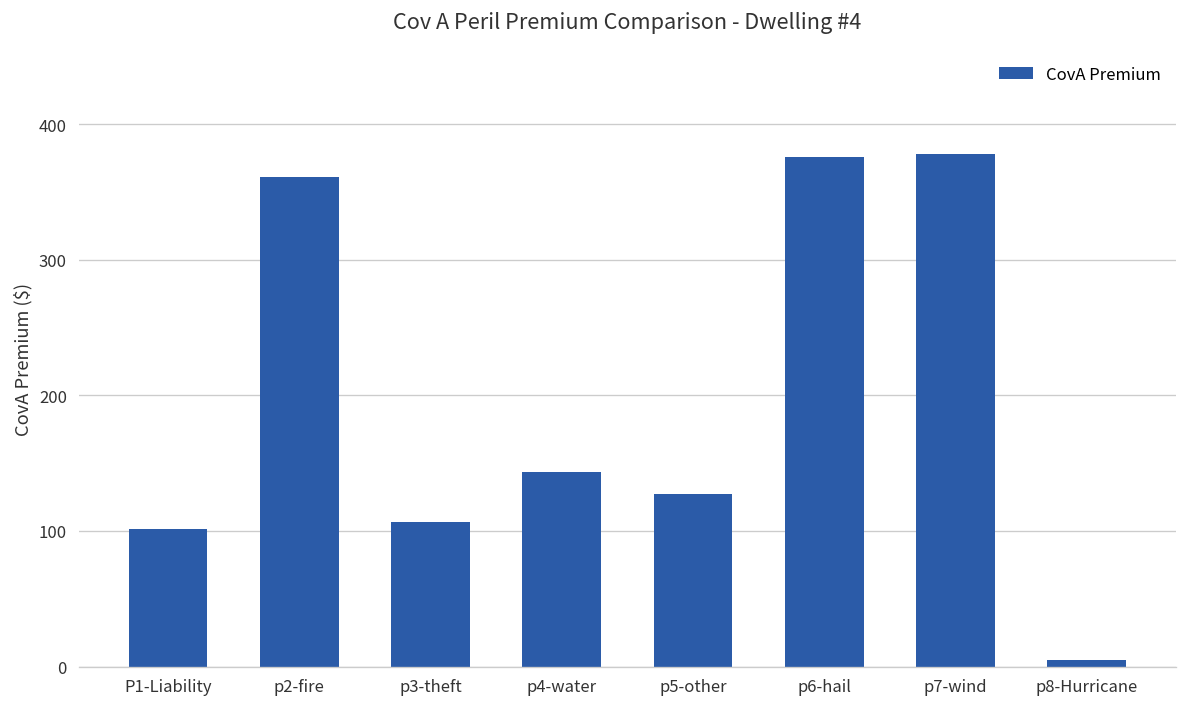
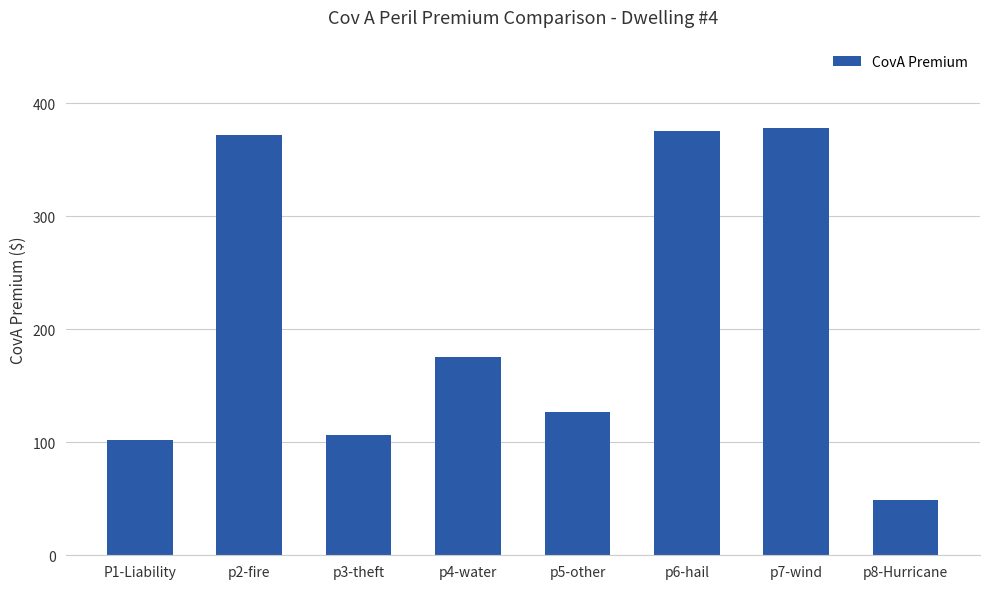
  {
    "P1-Liability": 102,
-   "p2-fire": 361,
+   "p2-fire": 371,
    "p3-theft": 106,
-   "p4-water": 143,
+   "p4-water": 176,
    "p5-other": 127,
    "p6-hail": 376,
    "p7-wind": 378,
-   "p8-Hurricane": 5
+   "p8-Hurricane": 49
  }
